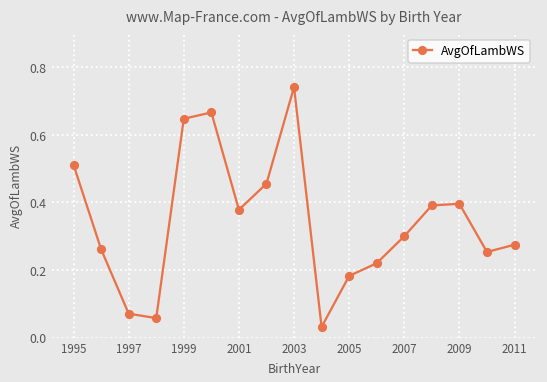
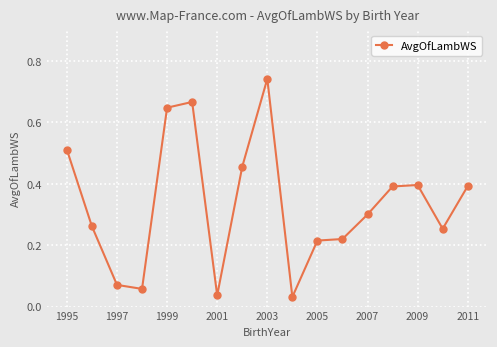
  {
    "1995": 0.51,
    "1997": 0.07,
    "1999": 0.65,
-   "2001": 0.38,
+   "2001": 0.04,
    "2003": 0.74,
-   "2005": 0.18,
+   "2005": 0.22,
    "2007": 0.30,
    "2009": 0.40,
-   "2011": 0.27
+   "2011": 0.39
  }
